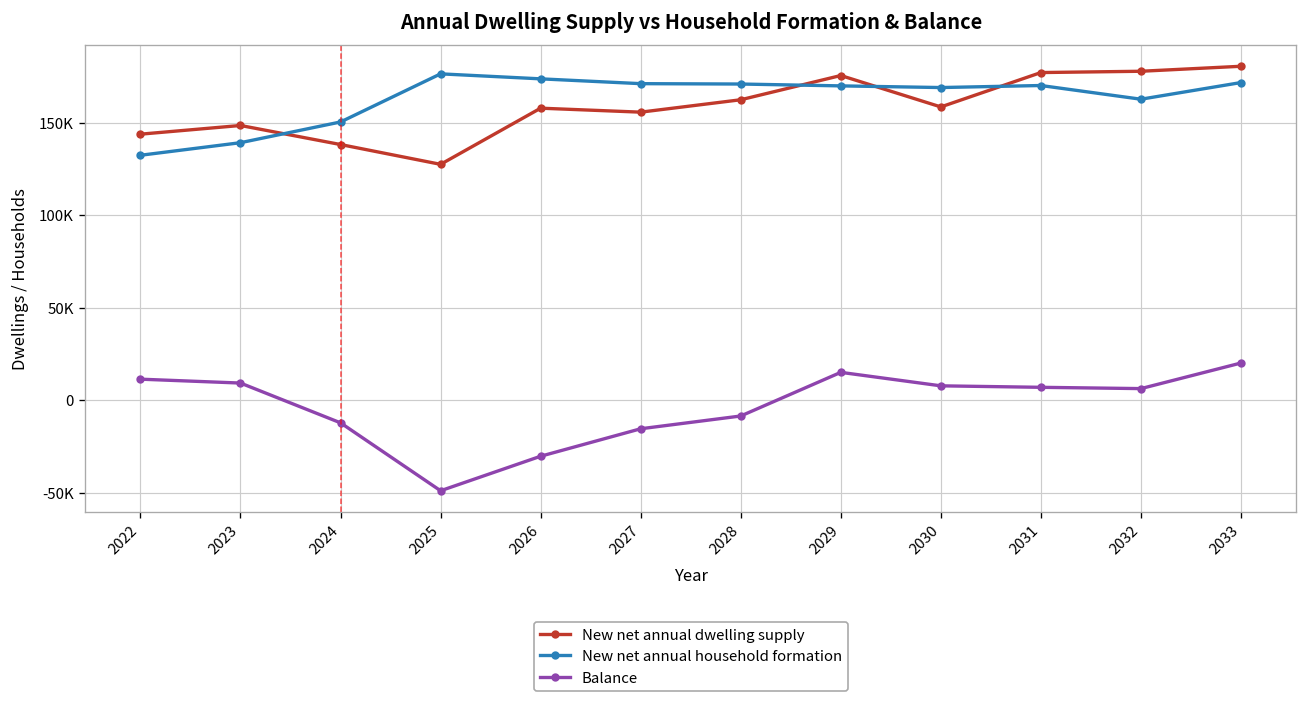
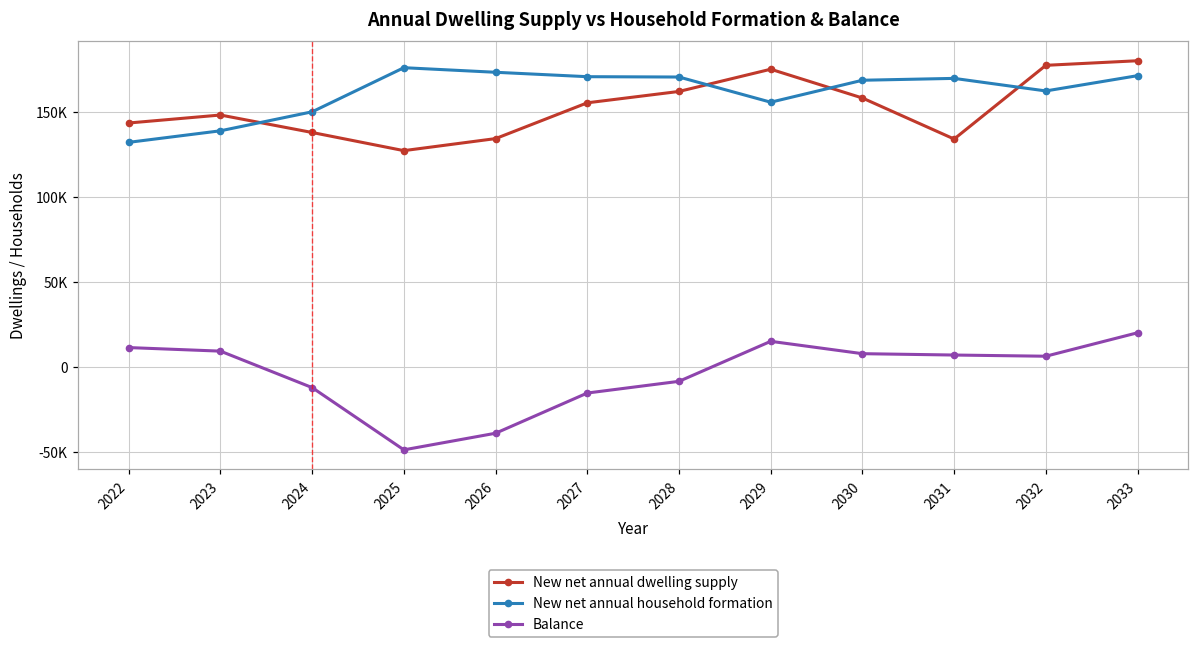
  {
    "New net annual dwelling supply": {
      "2022": 144000,
      "2023": 149000,
      "2024": 138000,
      "2025": 128000,
-     "2026": 158000,
+     "2026": 135000,
      "2027": 156000,
      "2028": 162000,
      "2029": 176000,
      "2030": 159000,
-     "2031": 177000,
+     "2031": 134000,
      "2032": 178000,
      "2033": 181000
    },
    "New net annual household formation": {
      "2022": 132000,
      "2023": 139000,
      "2024": 150000,
      "2025": 176000,
      "2026": 174000,
      "2027": 171000,
      "2028": 171000,
-     "2029": 170000,
+     "2029": 156000,
      "2030": 169000,
      "2031": 170000,
      "2032": 163000,
      "2033": 172000
    },
    "Balance": {
      "2022": 11000,
      "2023": 9000,
      "2024": -12000,
      "2025": -49000,
-     "2026": -30000,
+     "2026": -39000,
      "2027": -15000,
      "2028": -9000,
      "2029": 15000,
      "2030": 8000,
      "2031": 7000,
      "2032": 6000,
      "2033": 20000
    }
  }
